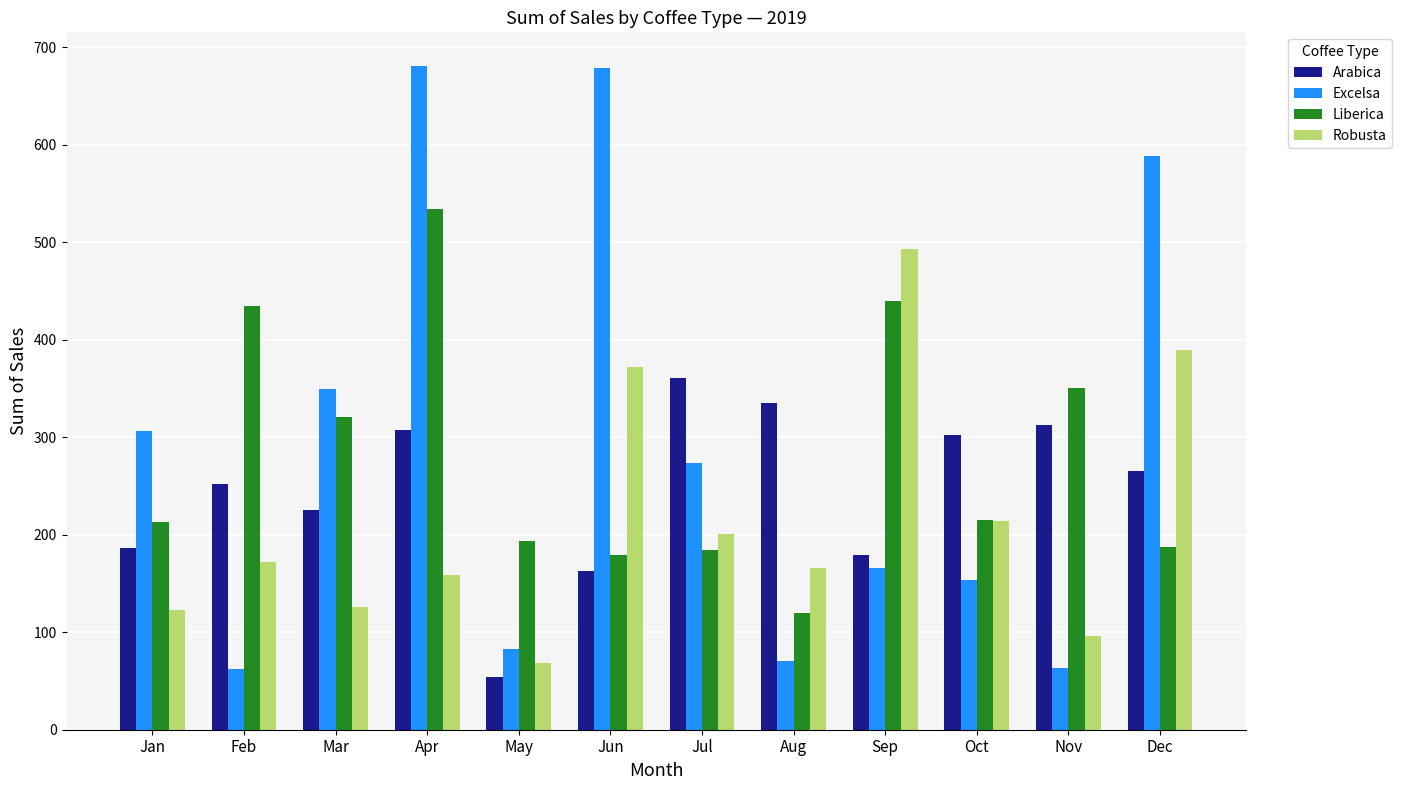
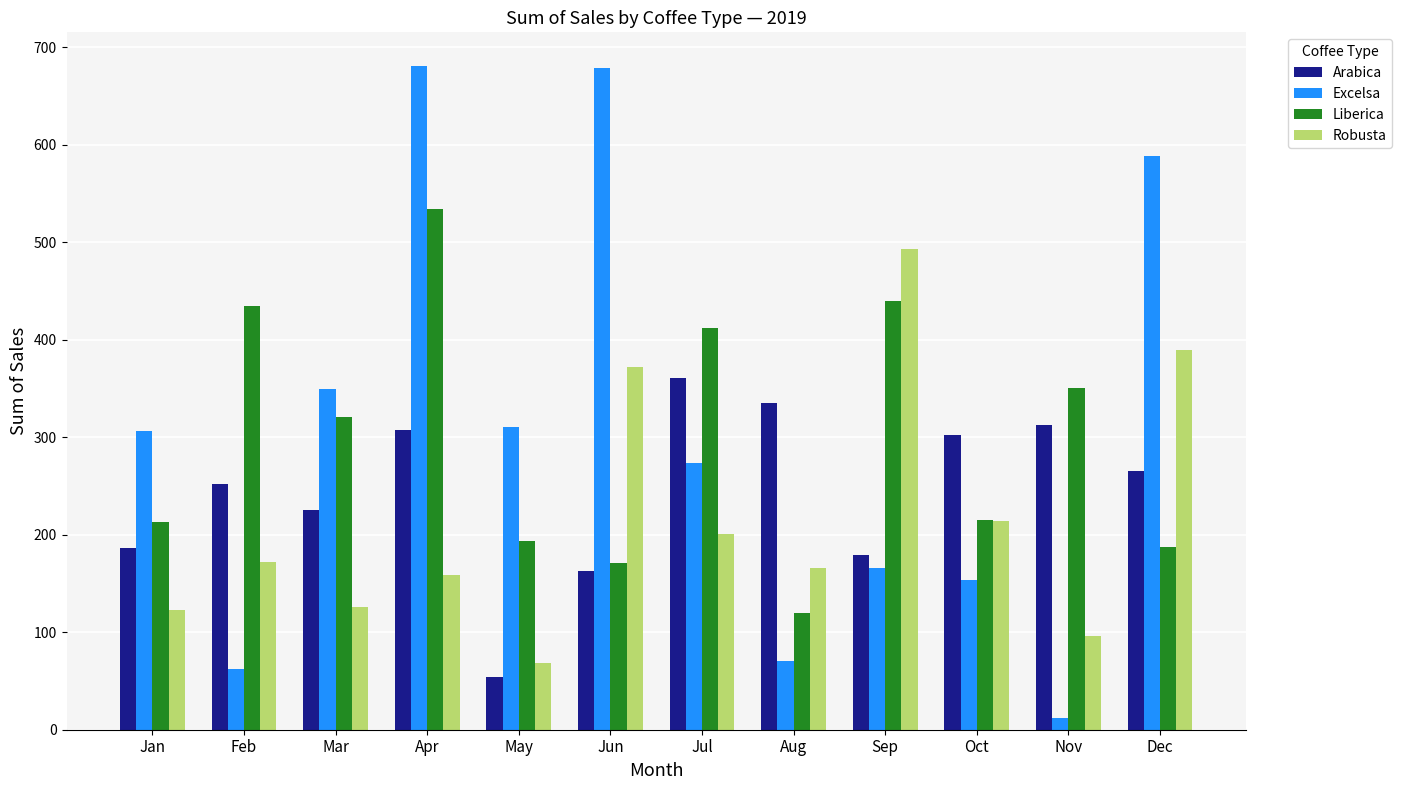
  {
    "Arabica": {
      "Jan": 190,
      "Feb": 250,
      "Mar": 220,
      "Apr": 310,
      "May": 50,
      "Jun": 160,
      "Jul": 360,
      "Aug": 330,
      "Sep": 180,
      "Oct": 300,
      "Nov": 310,
      "Dec": 270
    },
    "Excelsa": {
      "Jan": 310,
      "Feb": 60,
      "Mar": 350,
      "Apr": 680,
-     "May": 80,
+     "May": 310,
      "Jun": 680,
      "Jul": 270,
      "Aug": 70,
      "Sep": 170,
      "Oct": 150,
-     "Nov": 60,
+     "Nov": 10,
      "Dec": 590
    },
    "Liberica": {
      "Jan": 210,
      "Feb": 430,
      "Mar": 320,
      "Apr": 530,
      "May": 190,
-     "Jun": 180,
-     "Jul": 180,
+     "Jun": 170,
+     "Jul": 410,
      "Aug": 120,
      "Sep": 440,
      "Oct": 220,
      "Nov": 350,
      "Dec": 190
    },
    "Robusta": {
      "Jan": 120,
      "Feb": 170,
      "Mar": 130,
      "Apr": 160,
      "May": 70,
      "Jun": 370,
      "Jul": 200,
      "Aug": 170,
      "Sep": 490,
      "Oct": 210,
      "Nov": 100,
      "Dec": 390
    }
  }
